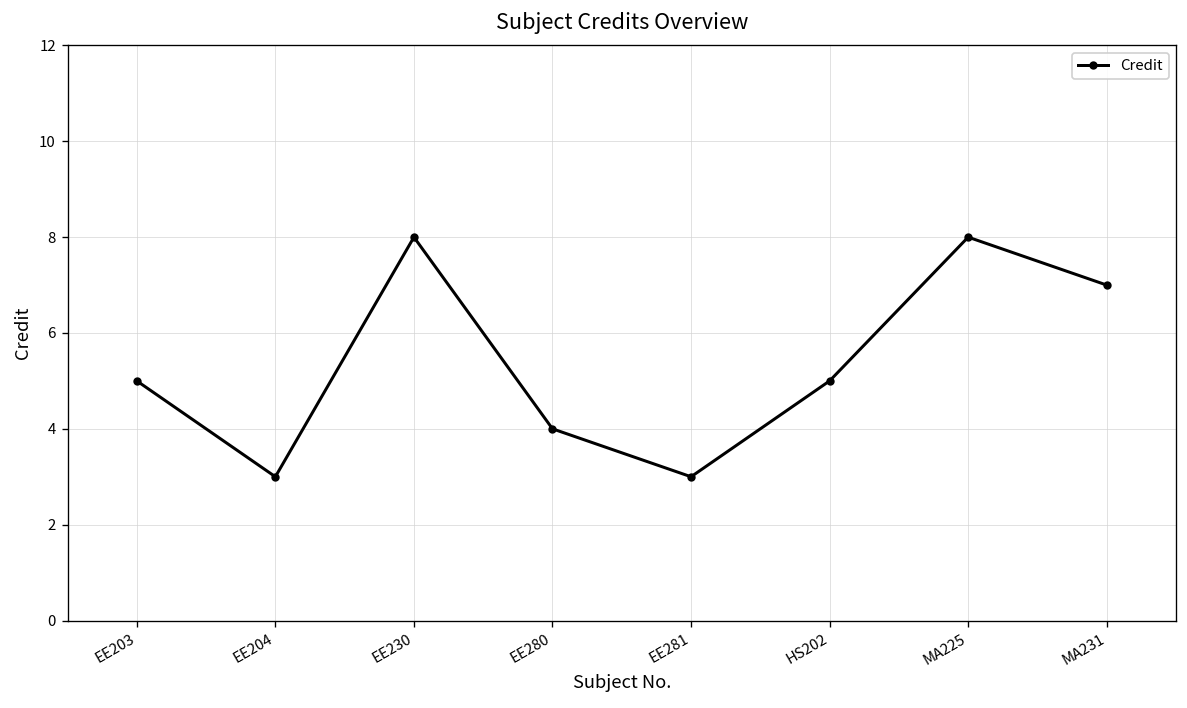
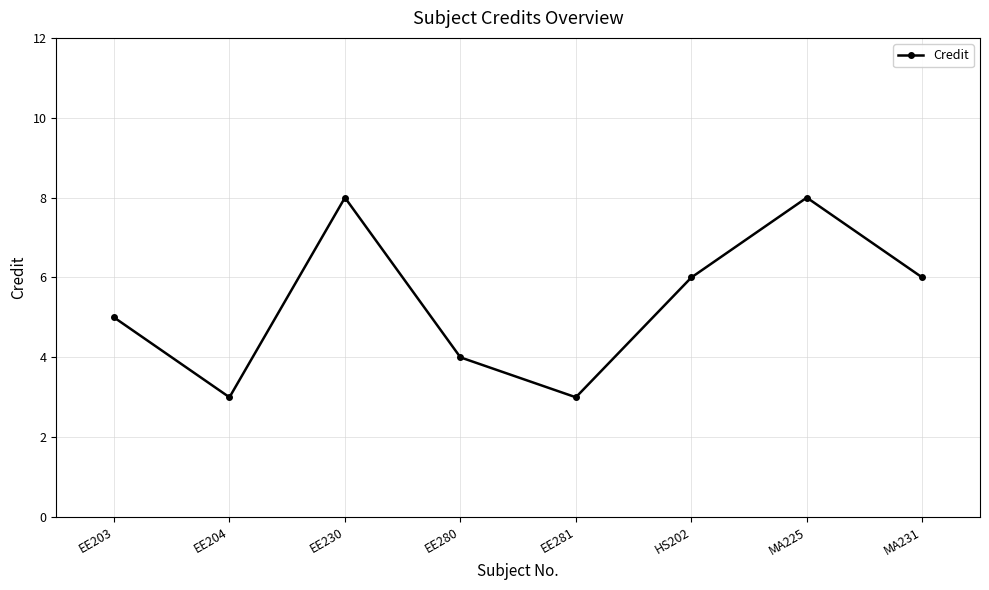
  {
    "EE203": 5,
    "EE204": 3,
    "EE230": 8,
    "EE280": 4,
    "EE281": 3,
-   "HS202": 5,
+   "HS202": 6,
    "MA225": 8,
-   "MA231": 7
+   "MA231": 6
  }
